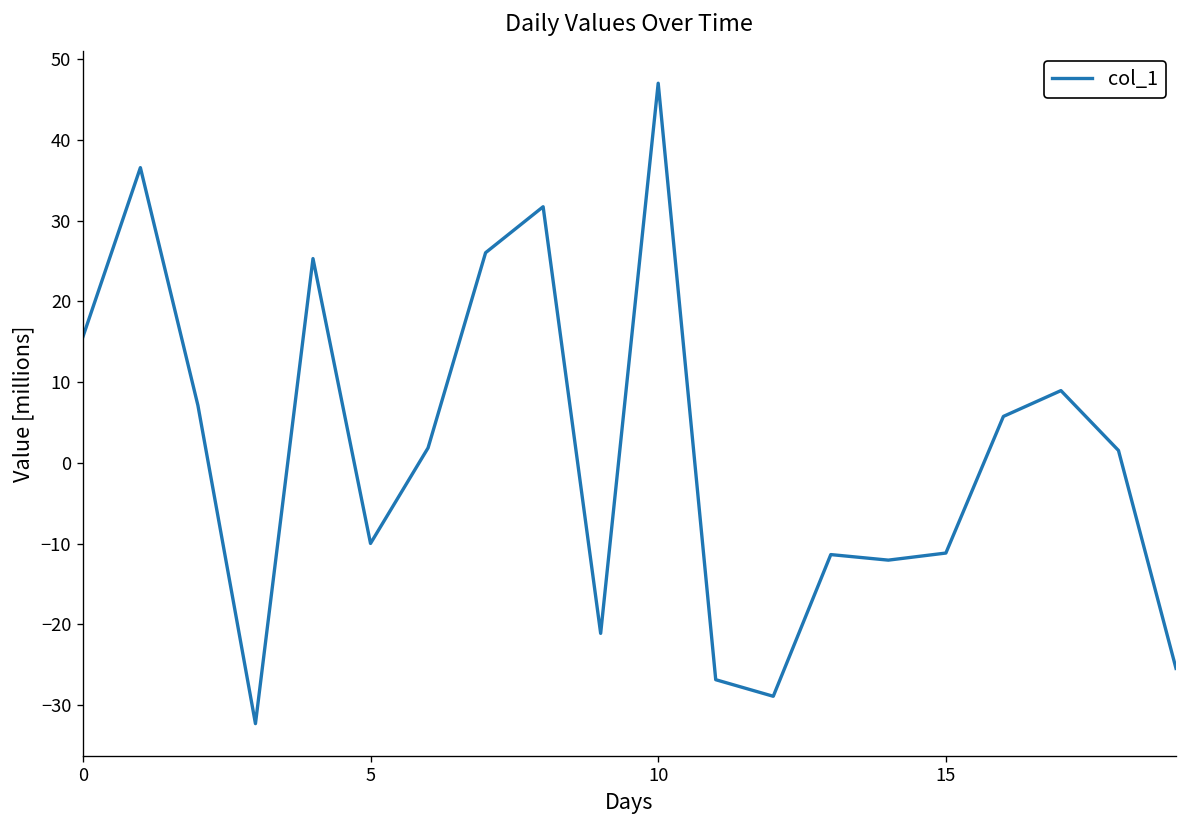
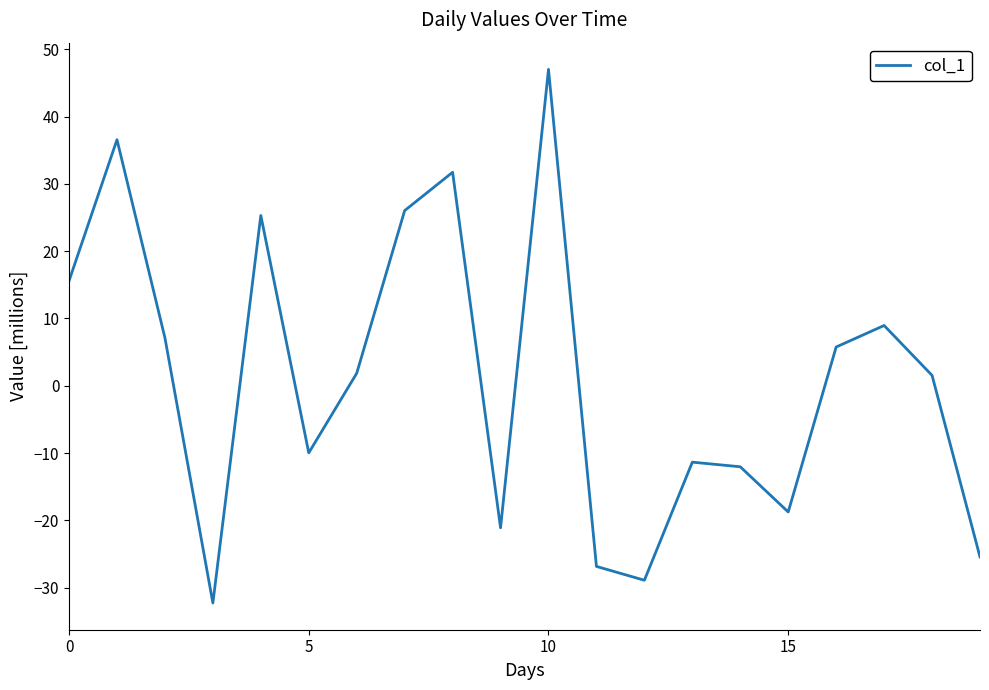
  {
    "0": 16,
    "5": -10,
    "10": 47,
-   "15": -11
+   "15": -19
  }
